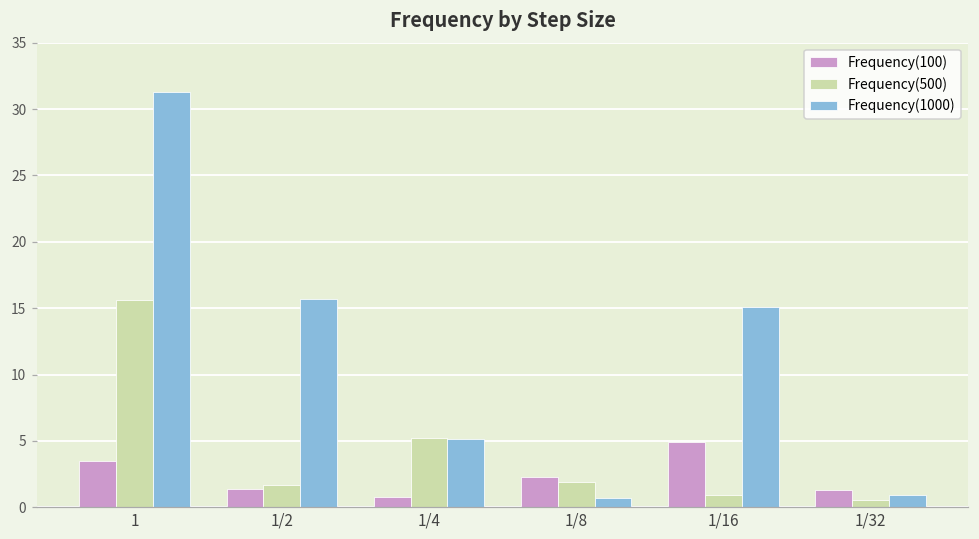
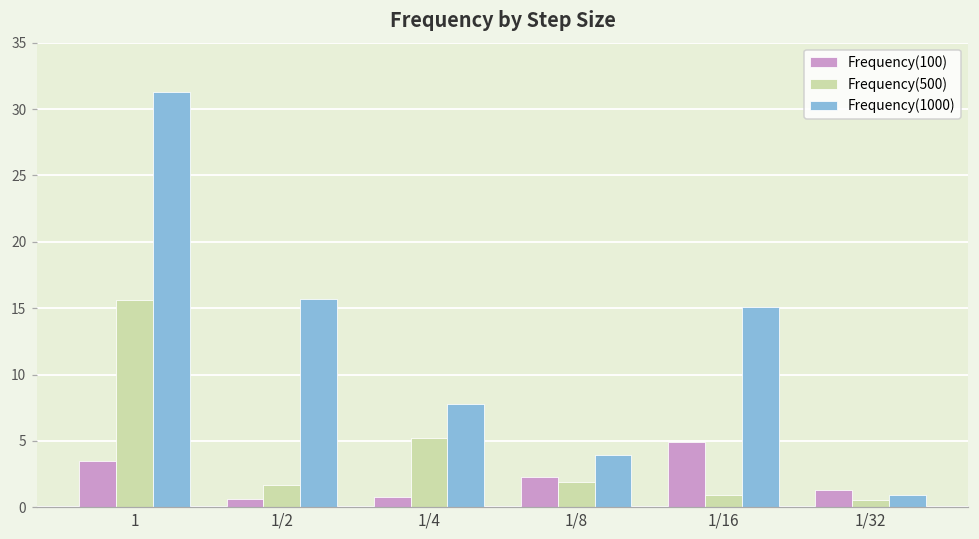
  {
    "Frequency(100)": {
      "1": 3.5,
-     "1/2": 1.4,
+     "1/2": 0.6,
      "1/4": 0.8,
      "1/8": 2.3,
      "1/16": 4.9,
      "1/32": 1.3
    },
    "Frequency(500)": {
      "1": 15.6,
      "1/2": 1.7,
      "1/4": 5.3,
      "1/8": 1.9,
      "1/16": 1.0,
      "1/32": 0.5
    },
    "Frequency(1000)": {
      "1": 31.3,
      "1/2": 15.7,
-     "1/4": 5.2,
-     "1/8": 0.7,
+     "1/4": 7.8,
+     "1/8": 3.9,
      "1/16": 15.1,
      "1/32": 1.0
    }
  }
